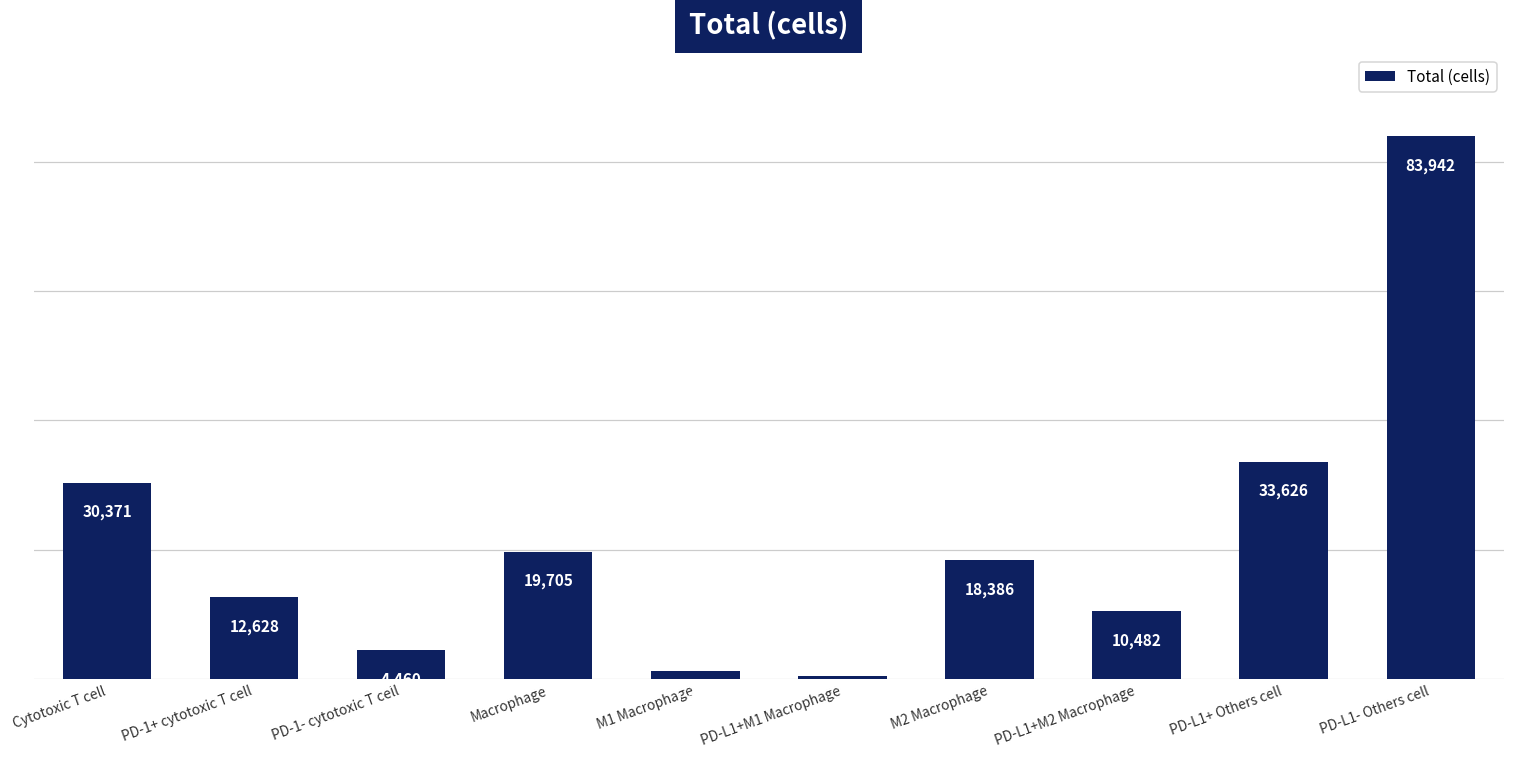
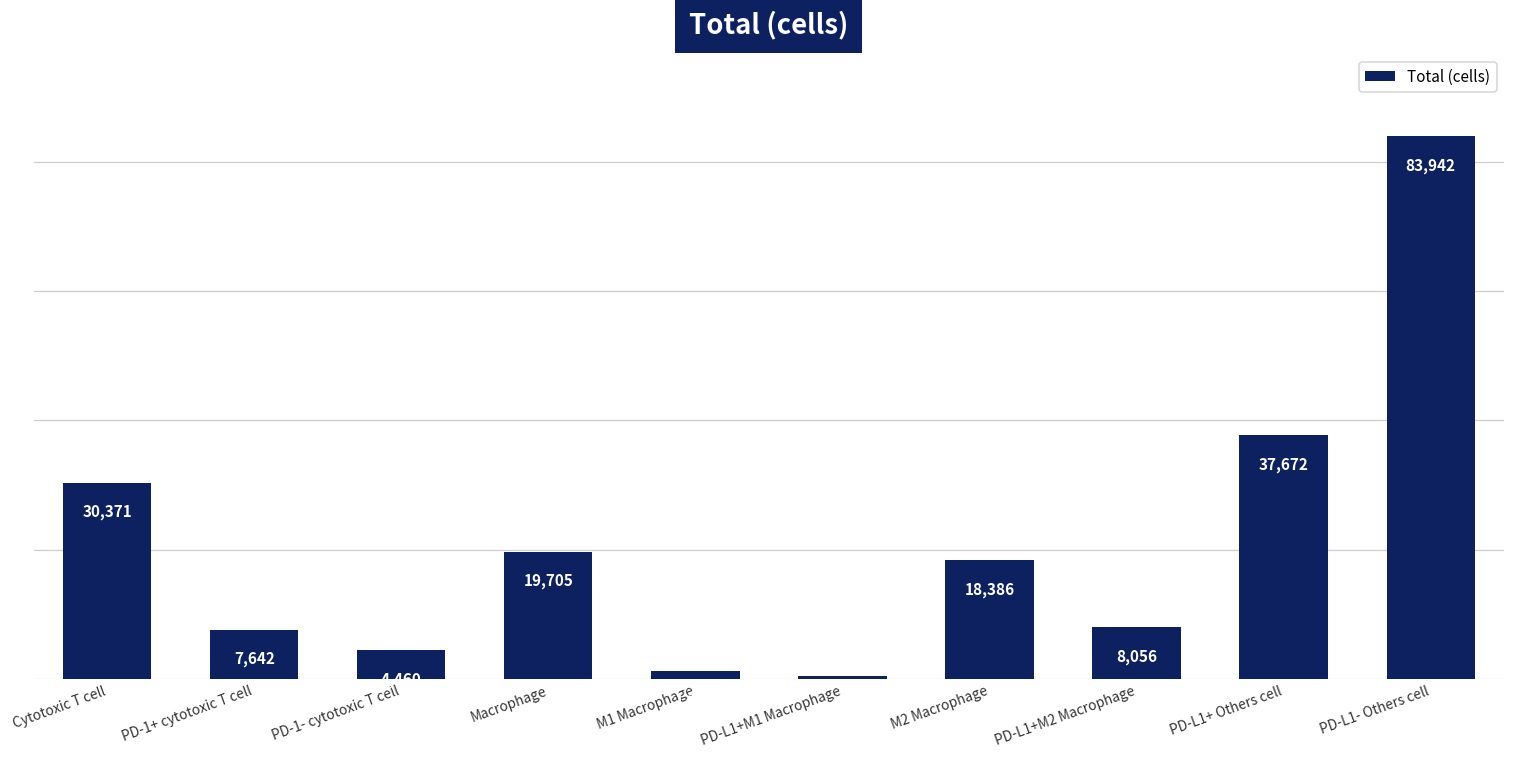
  {
    "Cytotoxic T cell": "30,371",
-   "PD-1+ cytotoxic T cell": "12,628",
+   "PD-1+ cytotoxic T cell": "7,642",
    "Macrophage": "19,705",
    "M2 Macrophage": "18,386",
-   "PD-L1+M2 Macrophage": "10,482",
-   "PD-L1+ Others cell": "33,626",
+   "PD-L1+M2 Macrophage": "8,056",
+   "PD-L1+ Others cell": "37,672",
    "PD-L1- Others cell": "83,942"
  }
